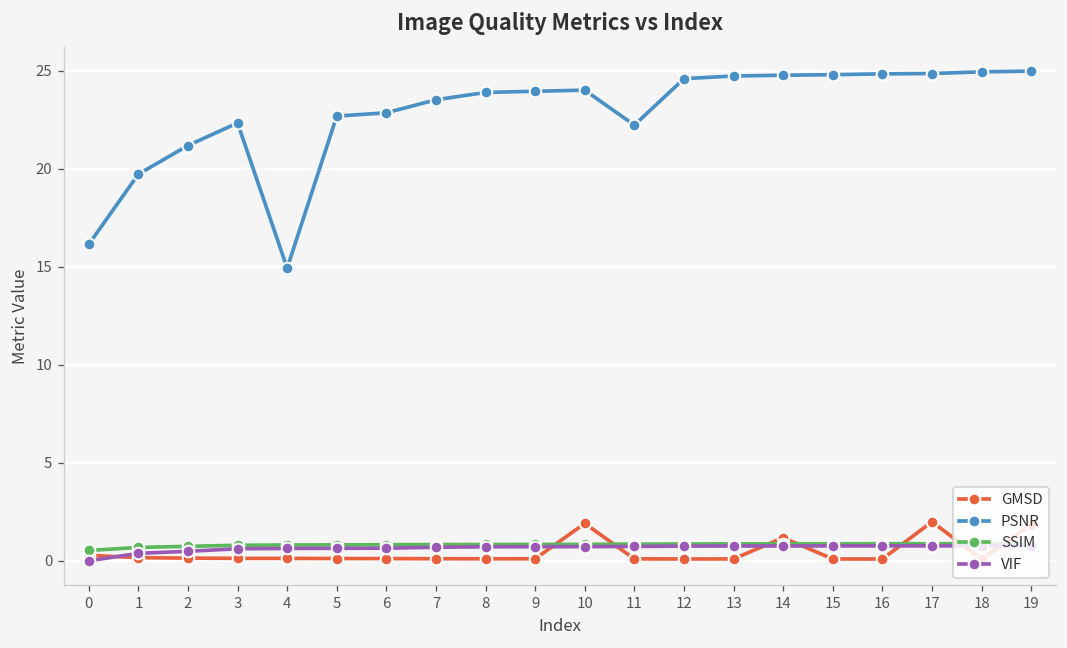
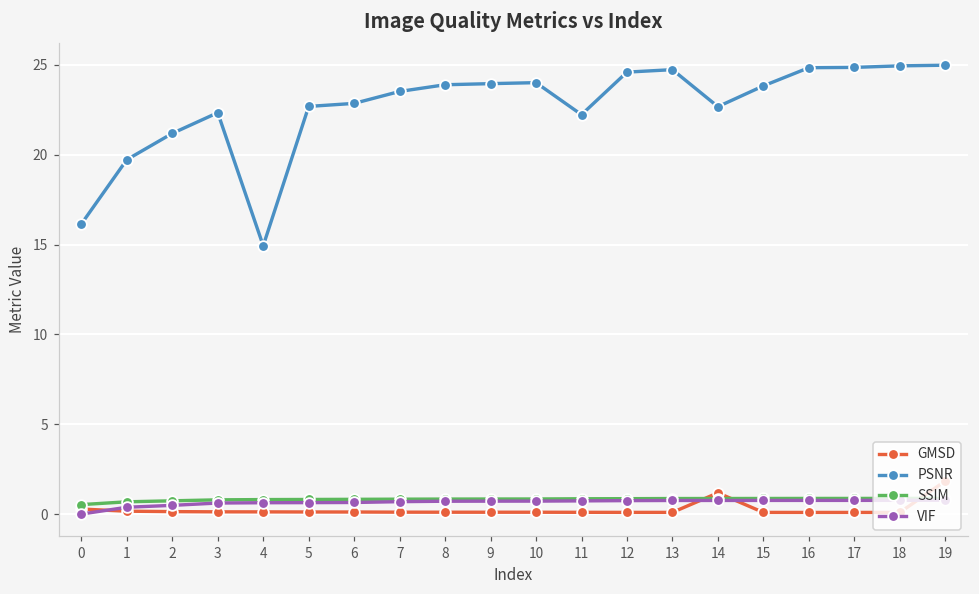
  {
    "GMSD": {
      "0": 0.3,
      "1": 0.2,
      "2": 0.1,
      "3": 0.1,
      "4": 0.1,
      "5": 0.1,
      "6": 0.1,
      "7": 0.1,
      "8": 0.1,
      "9": 0.1,
-     "10": 1.9,
+     "10": 0.1,
      "11": 0.1,
      "12": 0.1,
      "13": 0.1,
      "14": 1.2,
      "15": 0.1,
      "16": 0.1,
-     "17": 2.0
+     "17": 0.1
    },
    "PSNR": {
      "0": 16.1,
      "1": 19.7,
      "2": 21.2,
      "3": 22.3,
      "4": 14.9,
      "5": 22.7,
      "6": 22.9,
      "7": 23.5,
      "8": 23.9,
      "9": 24.0,
      "10": 24.0,
      "11": 22.2,
      "12": 24.6,
      "13": 24.7,
-     "14": 24.8,
-     "15": 24.8,
+     "14": 22.7,
+     "15": 23.8,
      "16": 24.8,
      "17": 24.9,
      "18": 24.9,
      "19": 25.0
    },
    "SSIM": {
      "0": 0.5,
      "1": 0.7,
      "2": 0.7,
      "3": 0.8,
      "4": 0.8,
      "5": 0.8,
      "6": 0.8
    },
    "VIF": {
      "0": 0.0,
      "1": 0.4,
      "2": 0.5,
      "3": 0.6,
      "4": 0.6,
      "5": 0.6,
      "6": 0.6
    }
  }
